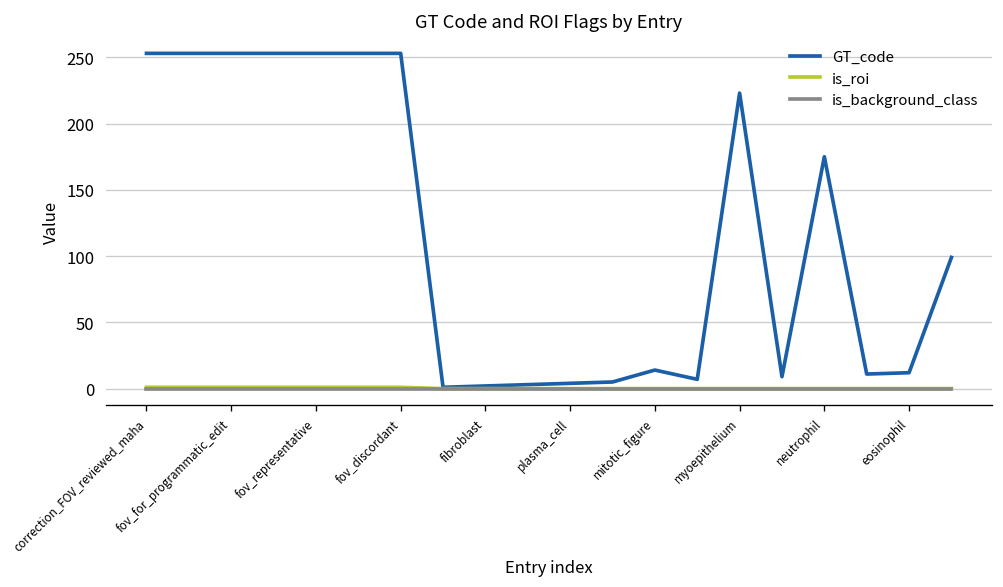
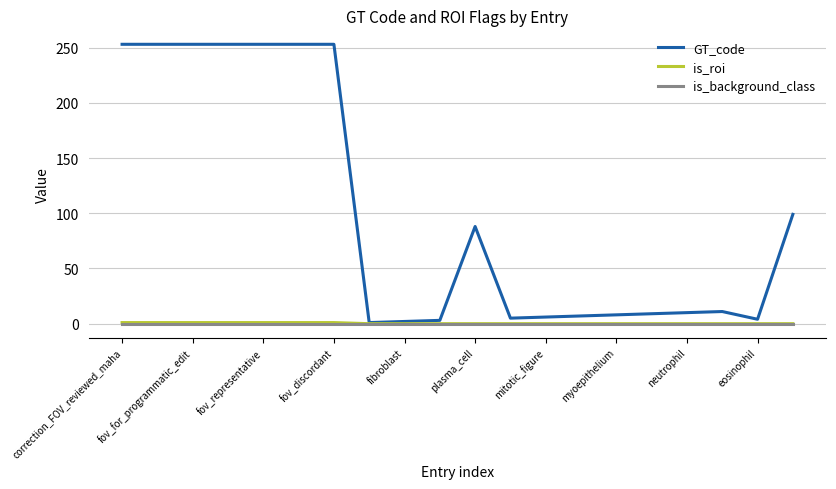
  {
    "GT_code": {
      "correction_FOV_reviewed_maha": 253,
      "fov_for_programmatic_edit": 253,
      "fov_representative": 253,
      "fov_discordant": 253,
-     "plasma_cell": 4,
-     "mitotic_figure": 14,
-     "myoepithelium": 223,
-     "neutrophil": 175,
-     "eosinophil": 12
+     "plasma_cell": 88,
+     "mitotic_figure": 6,
+     "myoepithelium": 8,
+     "neutrophil": 10,
+     "eosinophil": 4
    }
  }
